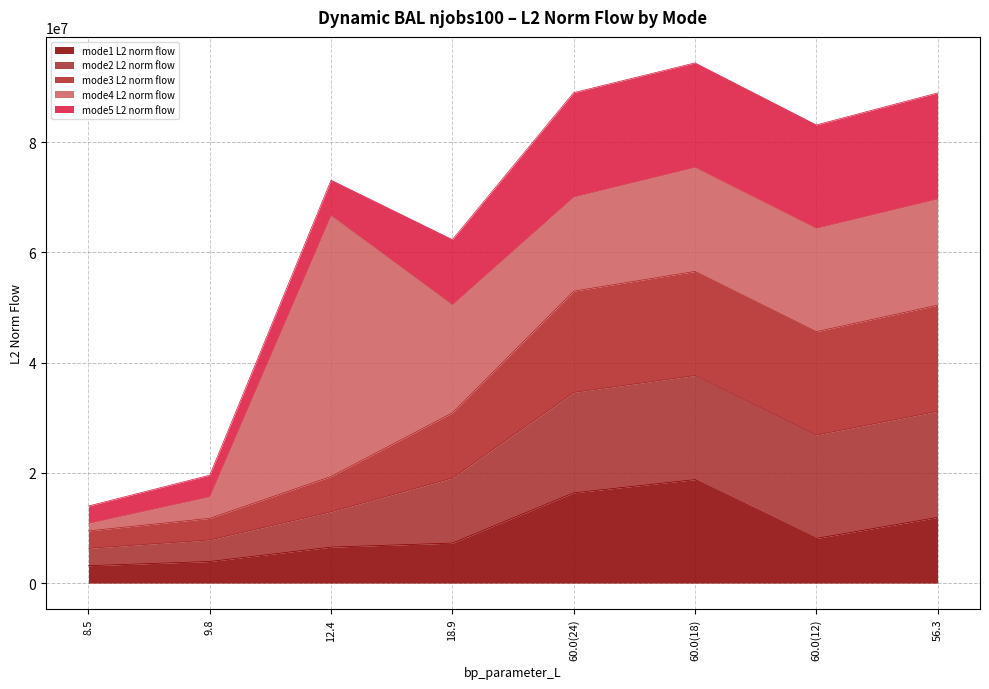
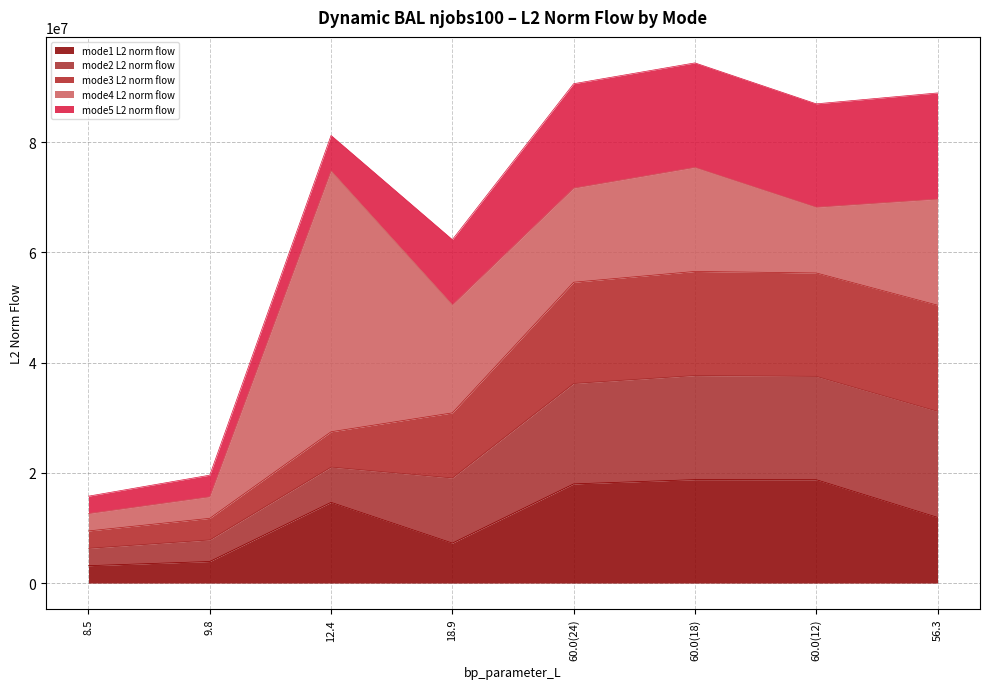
  {
    "mode1 L2 norm flow": {
      "8.5": 3000000,
      "9.8": 4000000,
-     "12.4": 7000000,
+     "12.4": 15000000,
      "18.9": 7000000,
-     "60.0(24)": 16000000,
+     "60.0(24)": 18000000,
      "60.0(18)": 19000000,
-     "60.0(12)": 8000000,
+     "60.0(12)": 19000000,
      "56.3": 12000000
    },
    "mode4 L2 norm flow": {
-     "8.5": 1000000,
+     "8.5": 3000000,
      "9.8": 4000000,
      "12.4": 47000000,
      "18.9": 20000000,
      "60.0(24)": 17000000,
      "60.0(18)": 19000000,
-     "60.0(12)": 19000000,
+     "60.0(12)": 12000000,
      "56.3": 19000000
    }
  }
